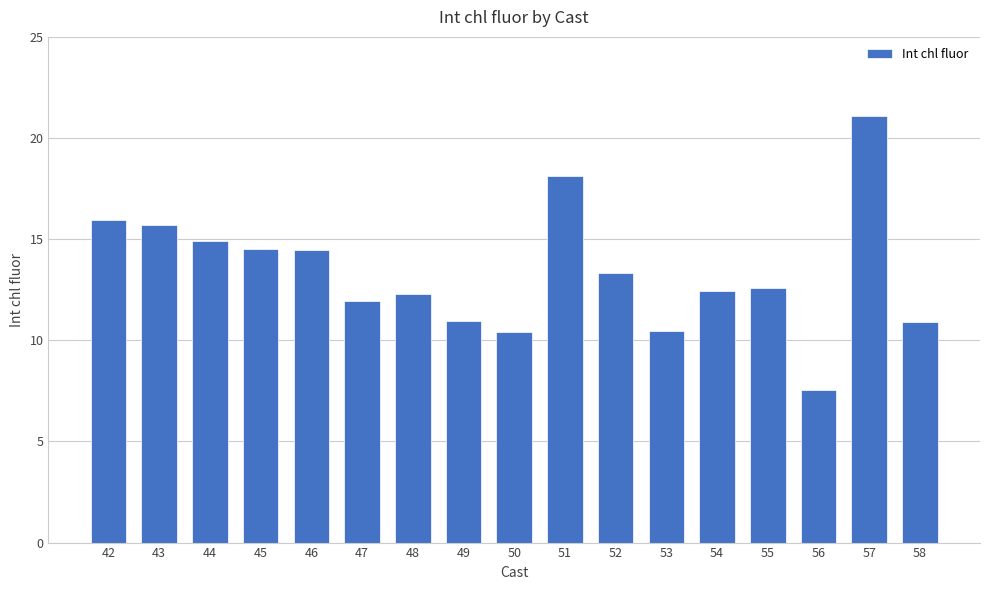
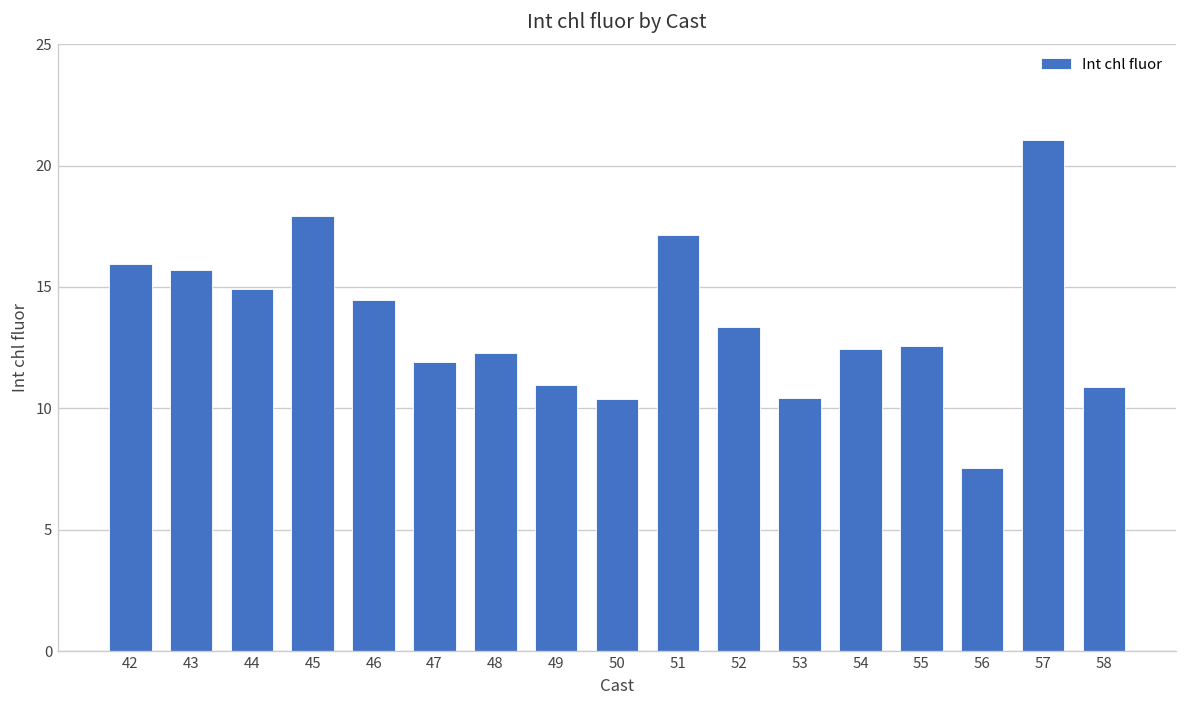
  {
    "42": 15.9,
    "43": 15.7,
    "44": 14.9,
-   "45": 14.5,
+   "45": 17.9,
    "46": 14.5,
    "47": 11.9,
    "48": 12.3,
    "49": 11.0,
    "50": 10.4,
-   "51": 18.1,
+   "51": 17.2,
    "52": 13.3,
    "53": 10.4,
    "54": 12.4,
    "55": 12.6,
    "56": 7.5,
    "57": 21.1,
    "58": 10.9
  }
